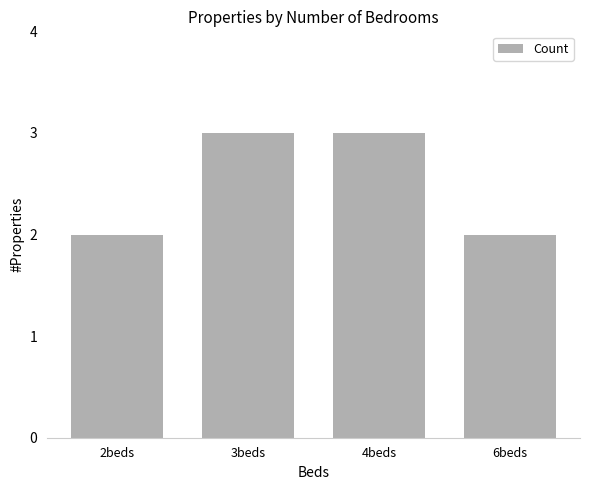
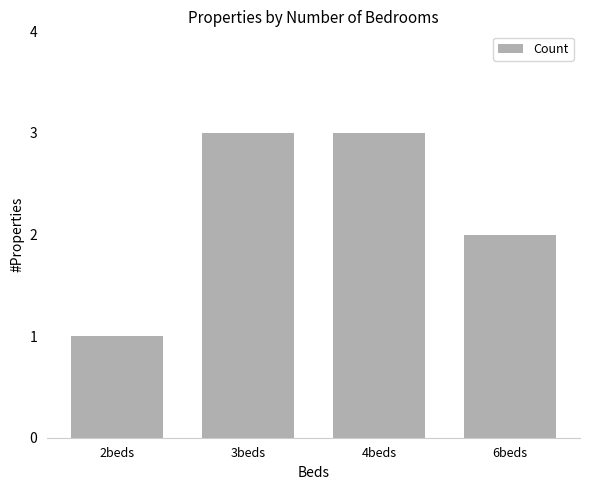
  {
-   "2beds": 2,
+   "2beds": 1,
    "3beds": 3,
    "4beds": 3,
    "6beds": 2
  }
